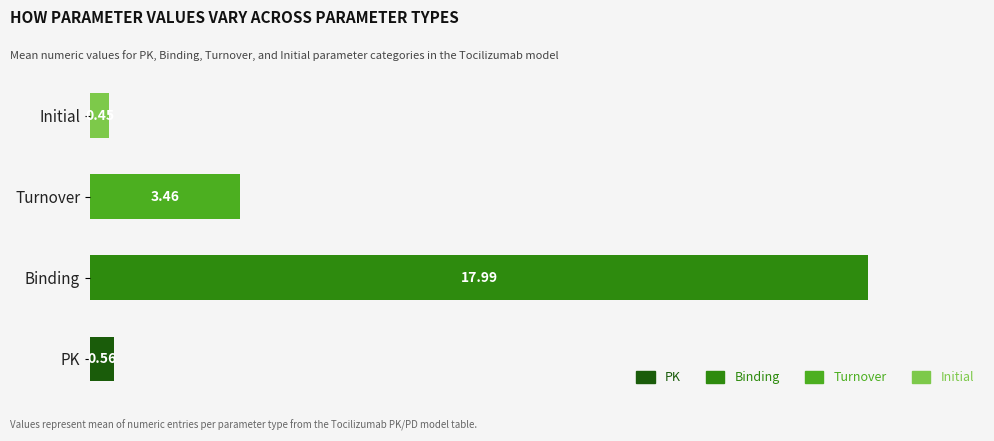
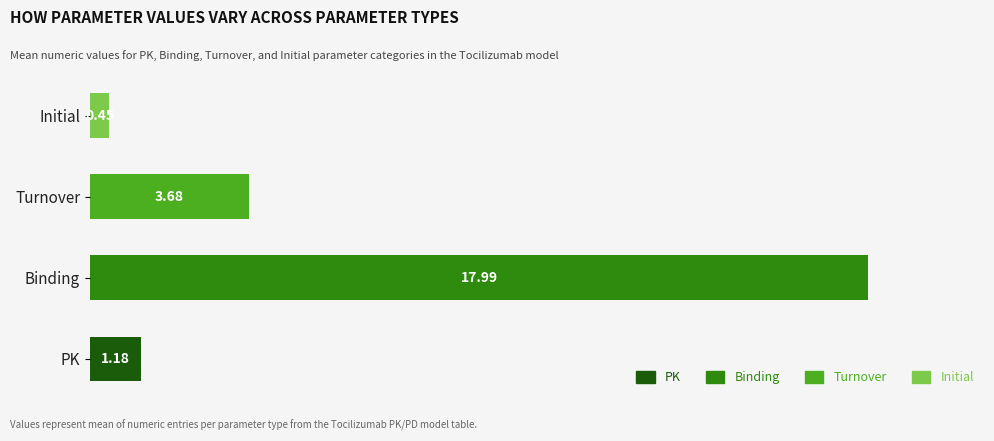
  {
-   "Turnover": 3.46,
-   "PK": 0.56
+   "Turnover": 3.68,
+   "PK": 1.18
  }
